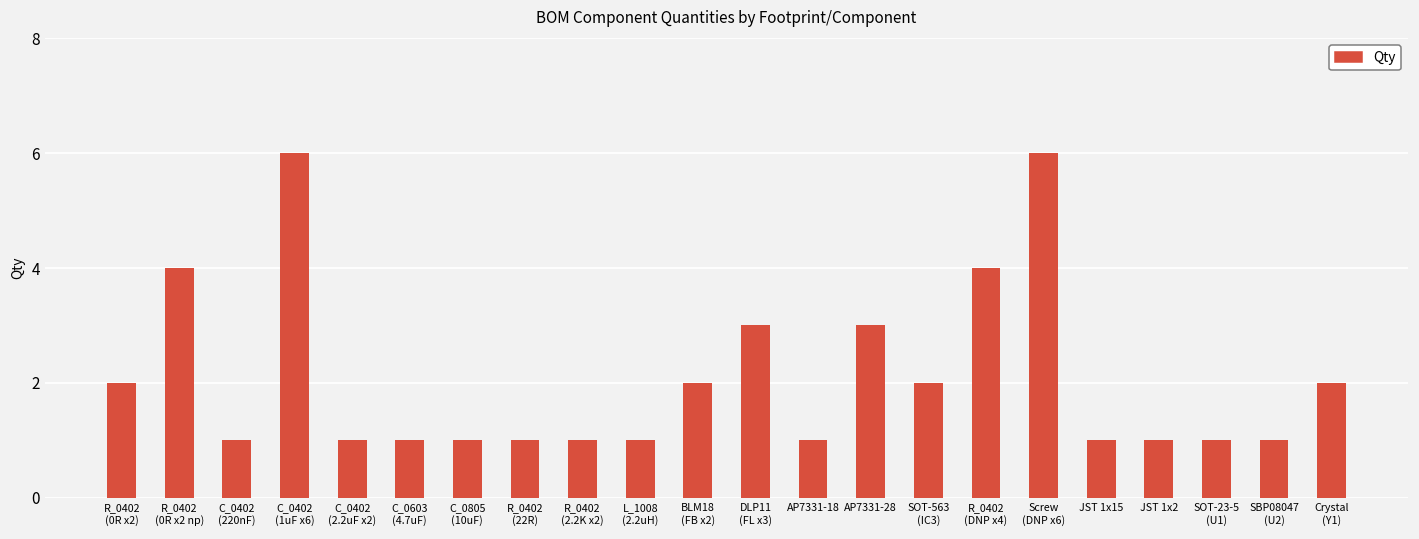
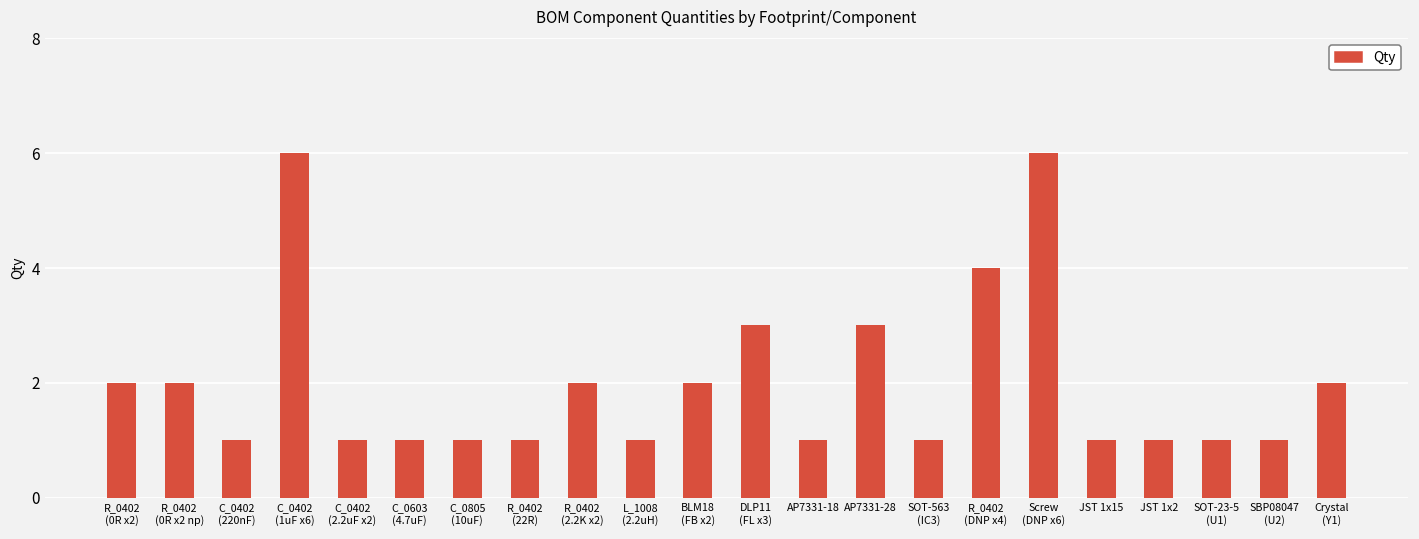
  {
    "R_0402 (0R x2)": 2,
-   "R_0402 (0R x2 np)": 4,
+   "R_0402 (0R x2 np)": 2,
    "C_0402 (220nF)": 1,
    "C_0402 (1uF x6)": 6,
    "C_0402 (2.2uF x2)": 1,
    "C_0603 (4.7uF)": 1,
    "C_0805 (10uF)": 1,
    "R_0402 (22R)": 1,
-   "R_0402 (2.2K x2)": 1,
+   "R_0402 (2.2K x2)": 2,
    "L_1008 (2.2uH)": 1,
    "BLM18 (FB x2)": 2,
    "DLP11 (FL x3)": 3,
    "AP7331-18": 1,
    "AP7331-28": 3,
-   "SOT-563 (IC3)": 2,
+   "SOT-563 (IC3)": 1,
    "R_0402 (DNP x4)": 4,
    "Screw (DNP x6)": 6,
    "JST 1x15": 1,
    "JST 1x2": 1,
    "SOT-23-5 (U1)": 1,
    "SBP08047 (U2)": 1,
    "Crystal (Y1)": 2
  }
